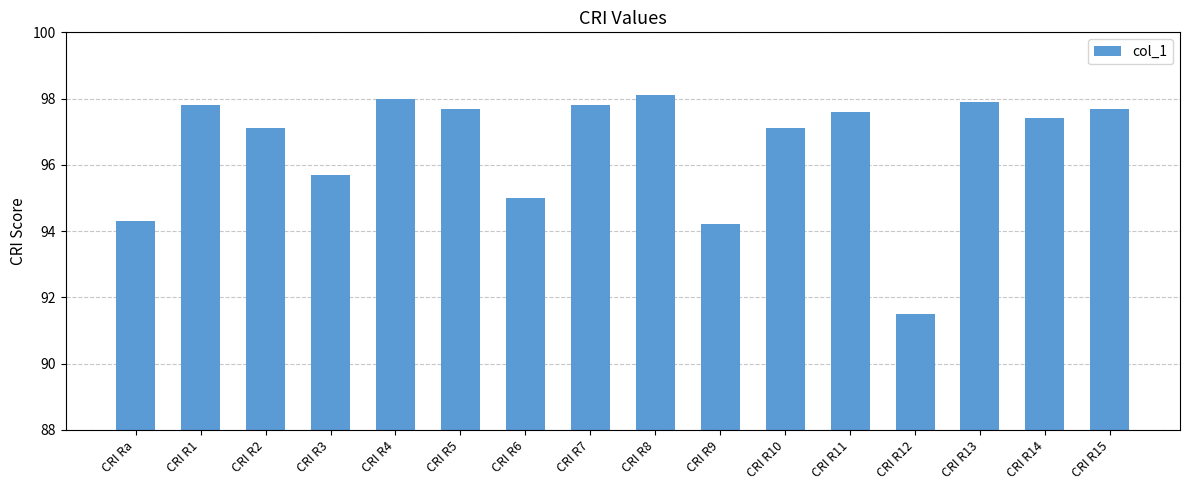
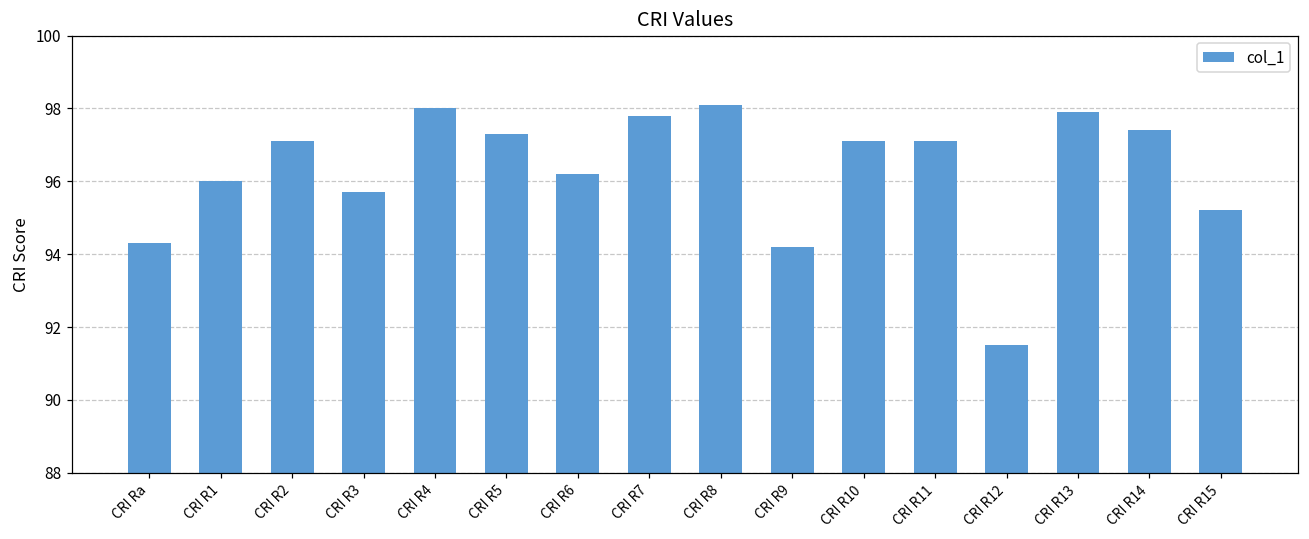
  {
    "CRI Ra": 94.3,
-   "CRI R1": 97.8,
+   "CRI R1": 96.0,
    "CRI R2": 97.1,
    "CRI R3": 95.7,
    "CRI R4": 98.0,
-   "CRI R5": 97.7,
-   "CRI R6": 95.0,
+   "CRI R5": 97.3,
+   "CRI R6": 96.2,
    "CRI R7": 97.8,
    "CRI R8": 98.1,
    "CRI R9": 94.2,
    "CRI R10": 97.1,
-   "CRI R11": 97.6,
+   "CRI R11": 97.1,
    "CRI R12": 91.5,
    "CRI R13": 97.9,
    "CRI R14": 97.4,
-   "CRI R15": 97.7
+   "CRI R15": 95.2
  }
